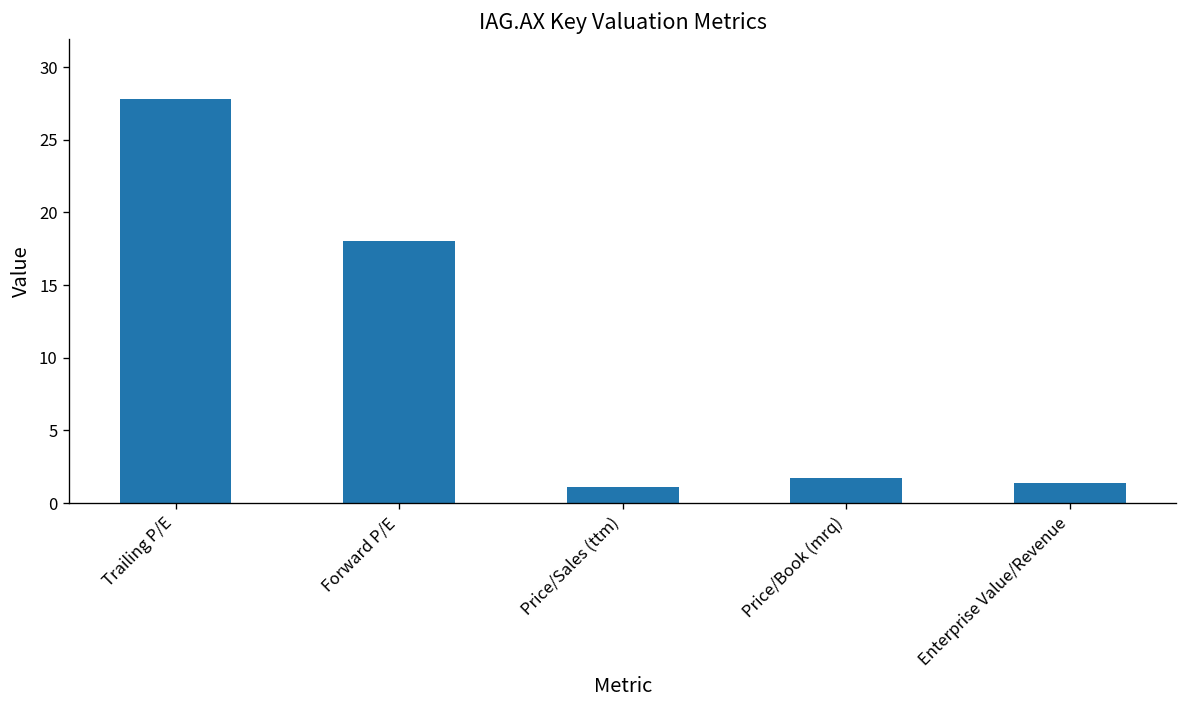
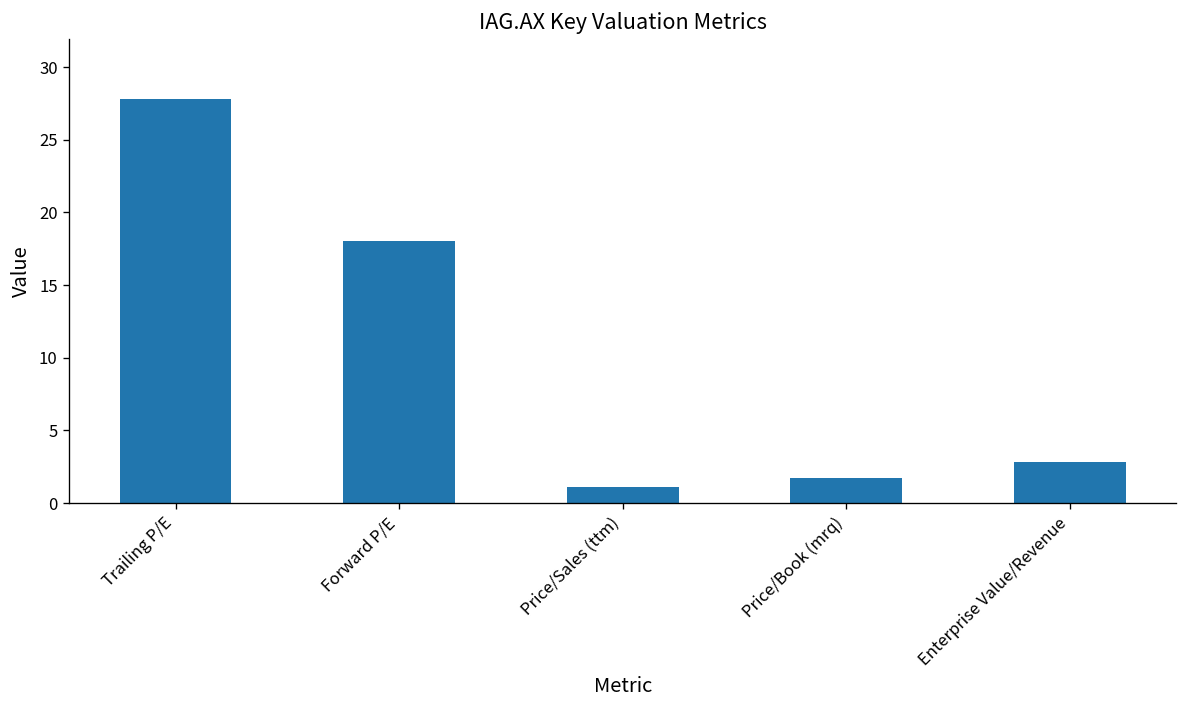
  {
    "Trailing P/E": 27.8,
    "Forward P/E": 18.0,
    "Price/Sales (ttm)": 1.1,
    "Price/Book (mrq)": 1.7,
-   "Enterprise Value/Revenue": 1.4
+   "Enterprise Value/Revenue": 2.8
  }
